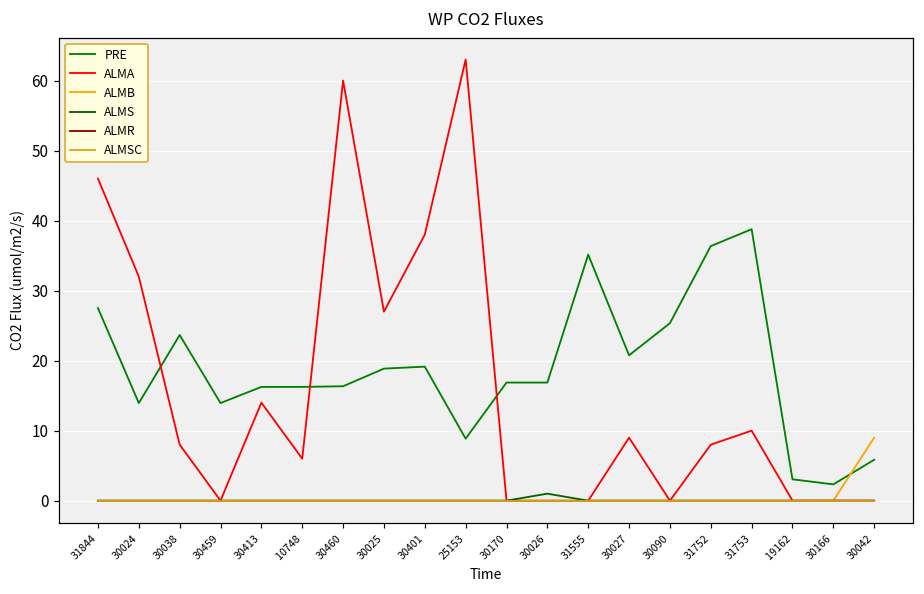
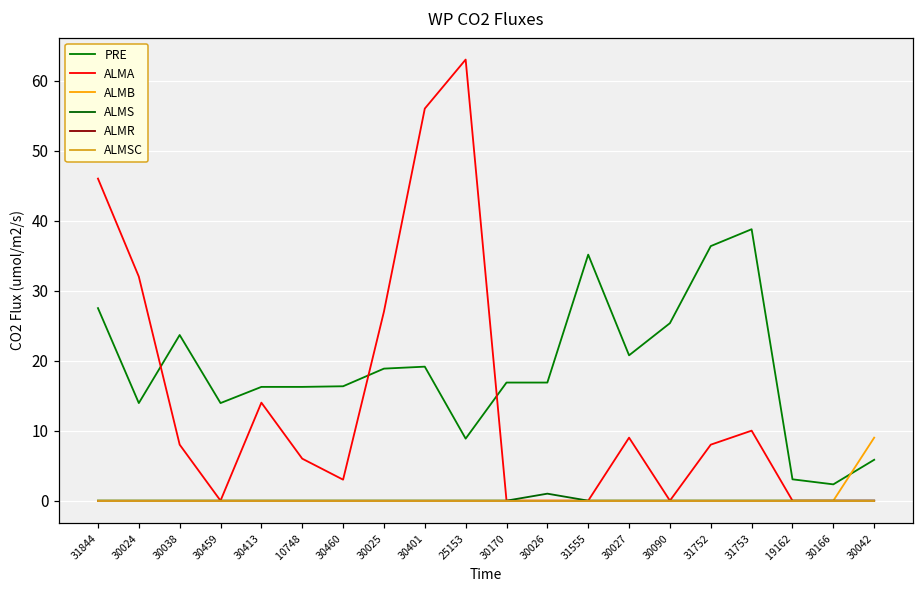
  {
    "ALMA": {
      "31844": 46,
      "30024": 32,
      "30038": 8,
      "30413": 14,
      "10748": 6,
-     "30460": 60,
+     "30460": 3,
      "30025": 27,
-     "30401": 38,
+     "30401": 56,
      "25153": 63,
      "30027": 9,
      "31752": 8,
      "31753": 10
    }
  }
